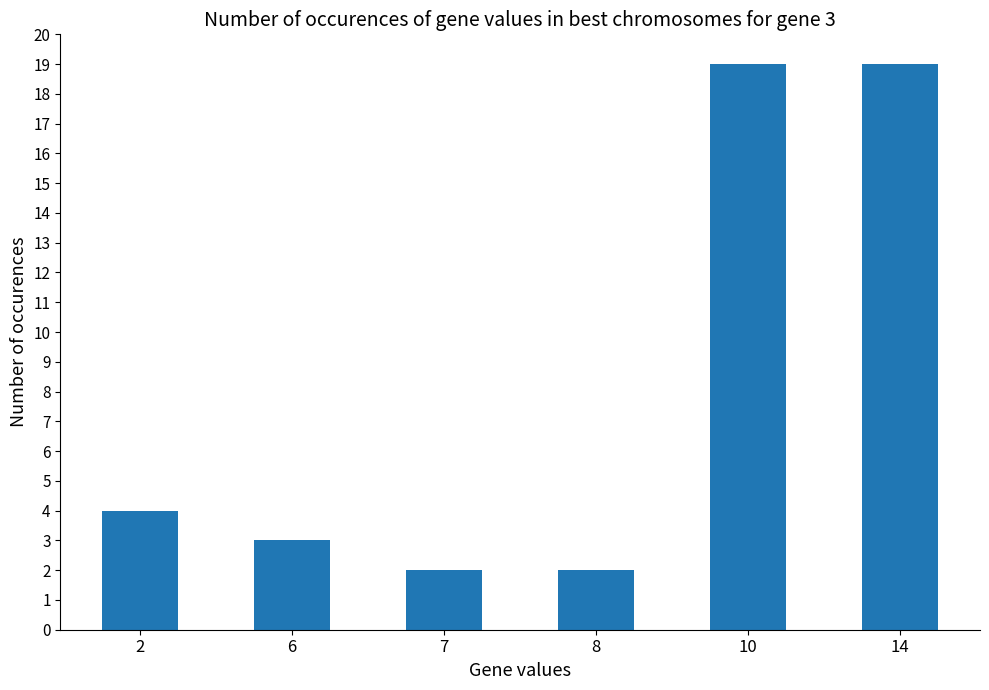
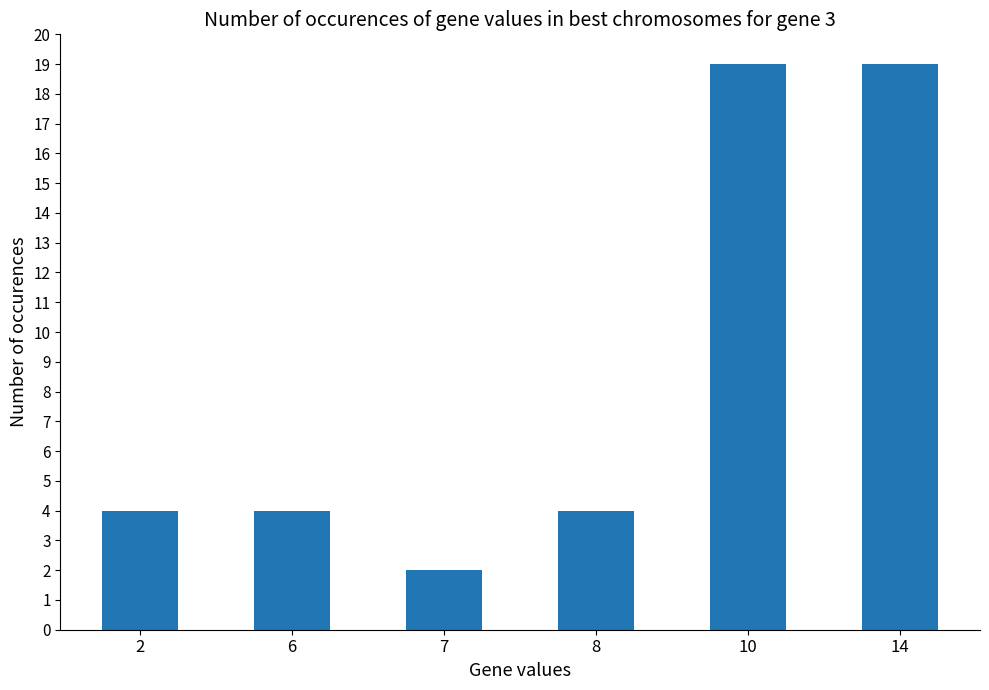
  {
    "2": 4,
-   "6": 3,
+   "6": 4,
    "7": 2,
-   "8": 2,
+   "8": 4,
    "10": 19,
    "14": 19
  }
